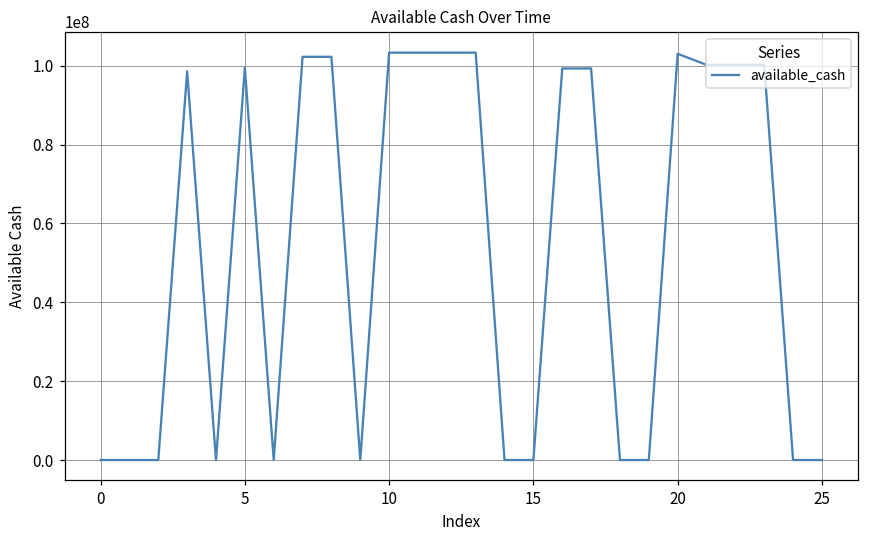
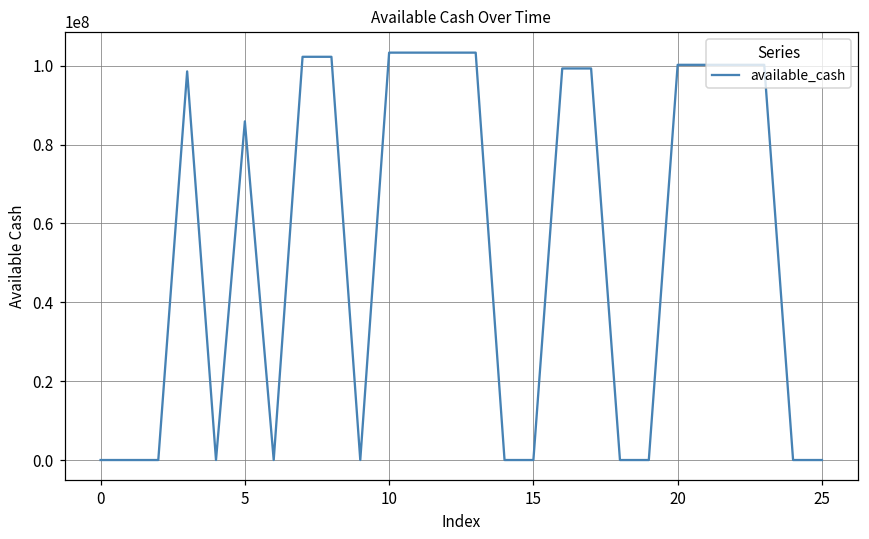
  {
    "0": 0,
-   "5": 99000000,
+   "5": 86000000,
    "10": 103000000,
    "15": 0,
-   "20": 103000000,
+   "20": 100000000,
    "25": 0
  }
